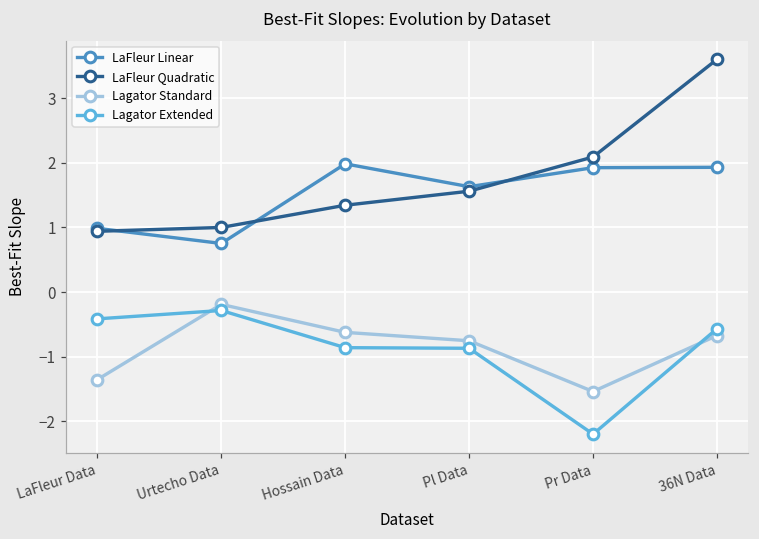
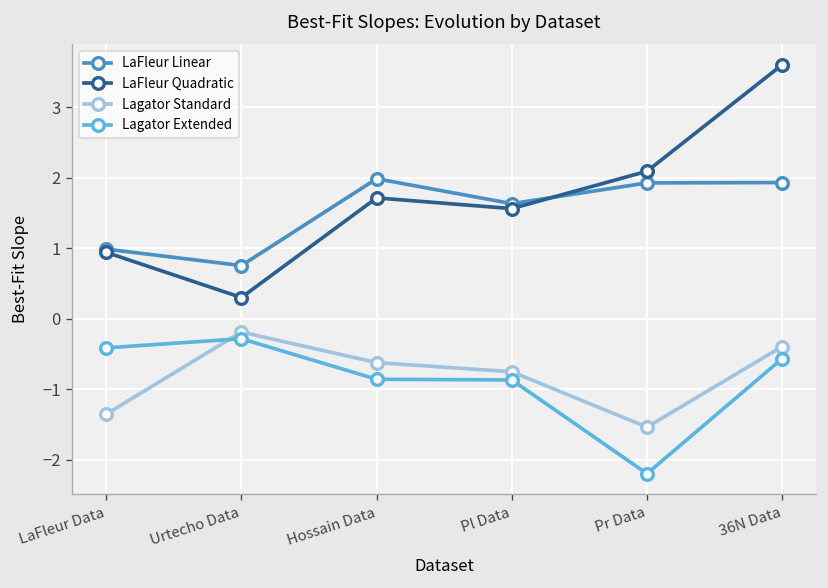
  {
    "LaFleur Quadratic": {
      "LaFleur Data": 0.9,
-     "Urtecho Data": 1.0,
-     "Hossain Data": 1.3,
+     "Urtecho Data": 0.3,
+     "Hossain Data": 1.7,
      "Pl Data": 1.6,
      "Pr Data": 2.1,
      "36N Data": 3.6
    },
    "Lagator Standard": {
      "LaFleur Data": -1.4,
      "Urtecho Data": -0.2,
      "Hossain Data": -0.6,
      "Pl Data": -0.8,
      "Pr Data": -1.5,
-     "36N Data": -0.7
+     "36N Data": -0.4
    }
  }
